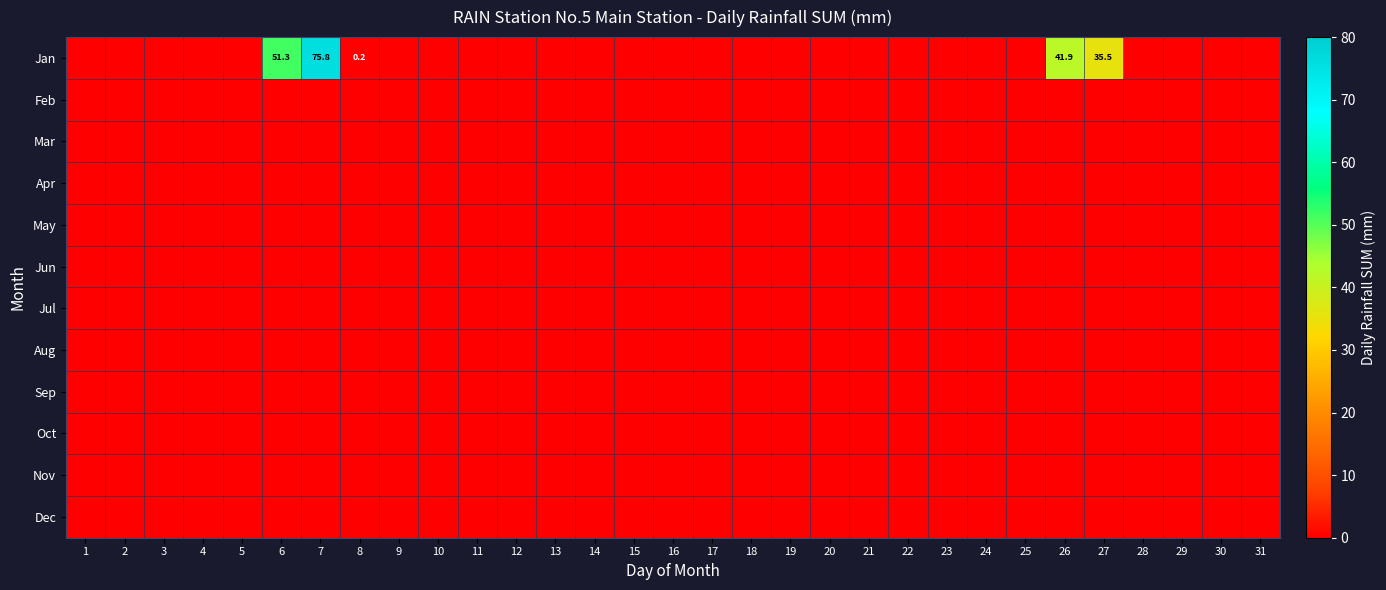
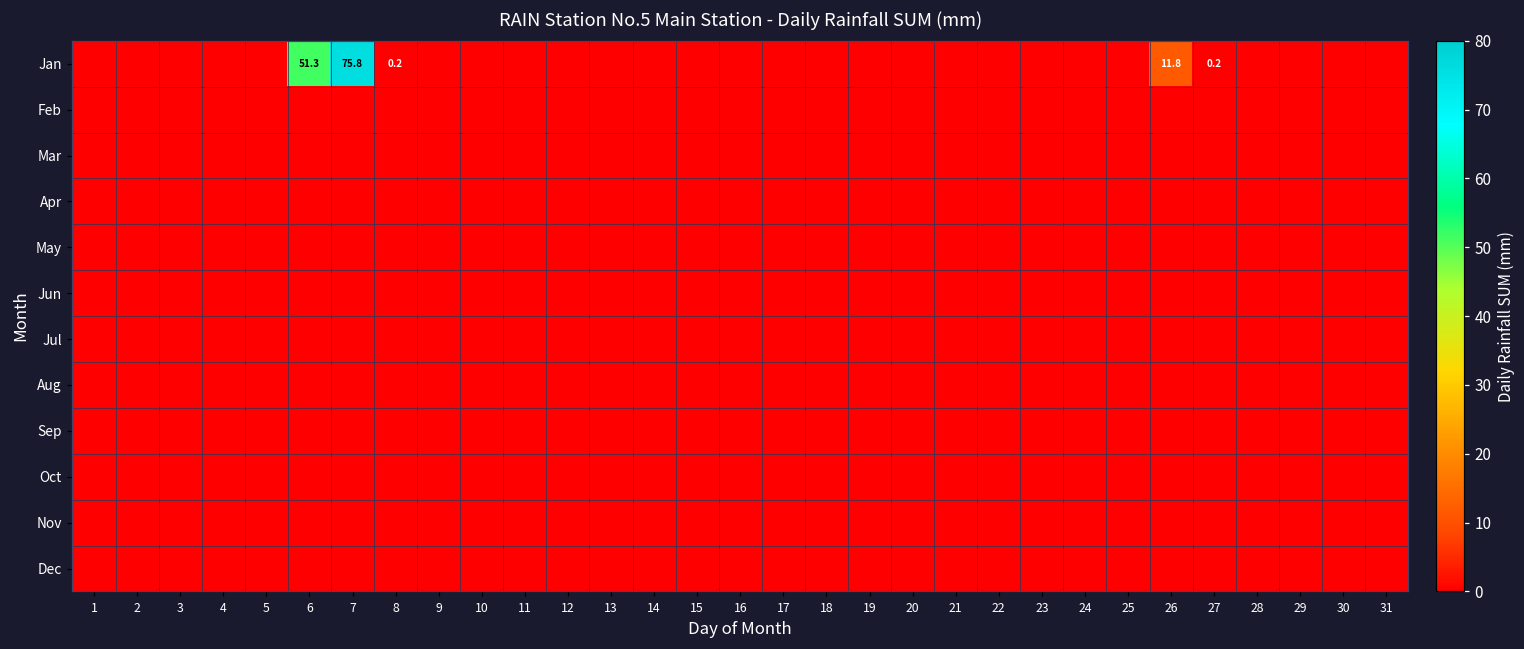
  {
    "Jan": {
      "6": 51.3,
      "7": 75.8,
      "8": 0.2,
-     "26": 41.9,
-     "27": 35.5
+     "26": 11.8,
+     "27": 0.2
    }
  }
